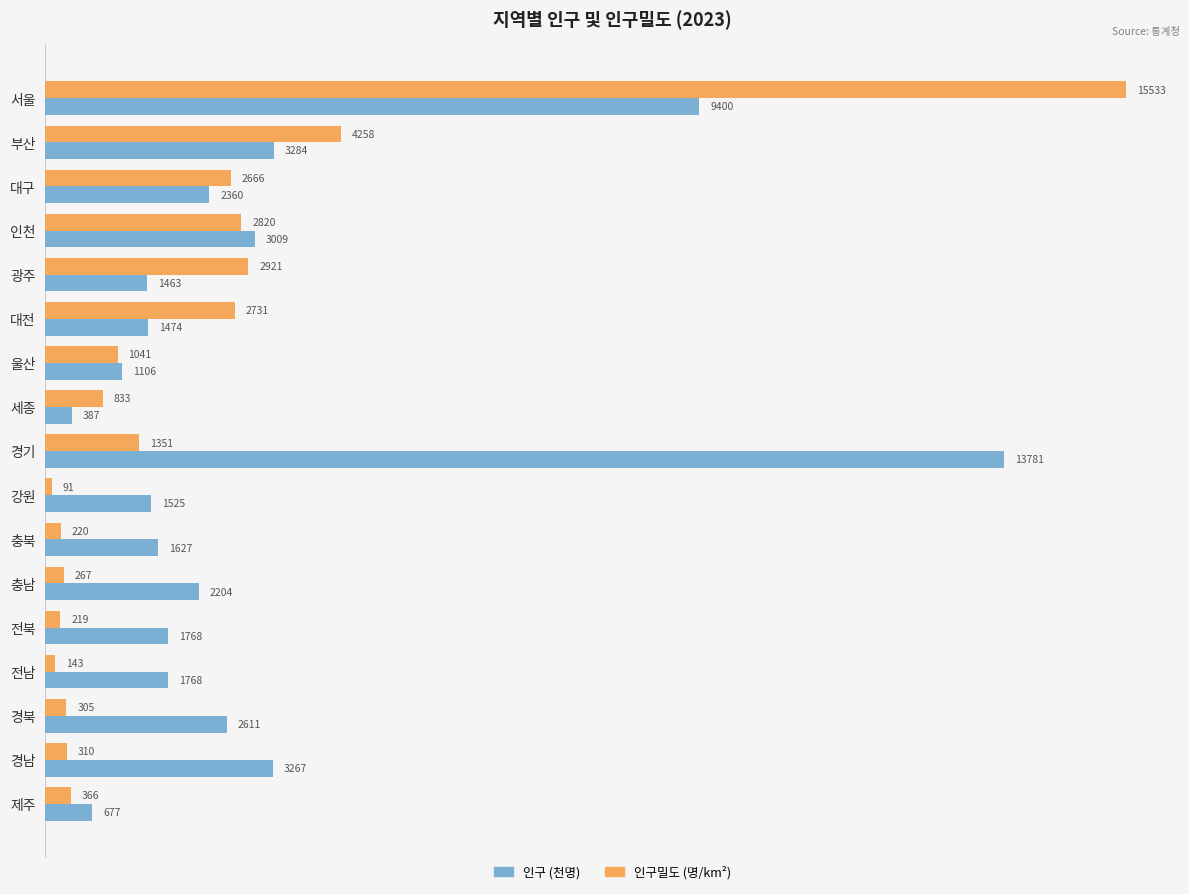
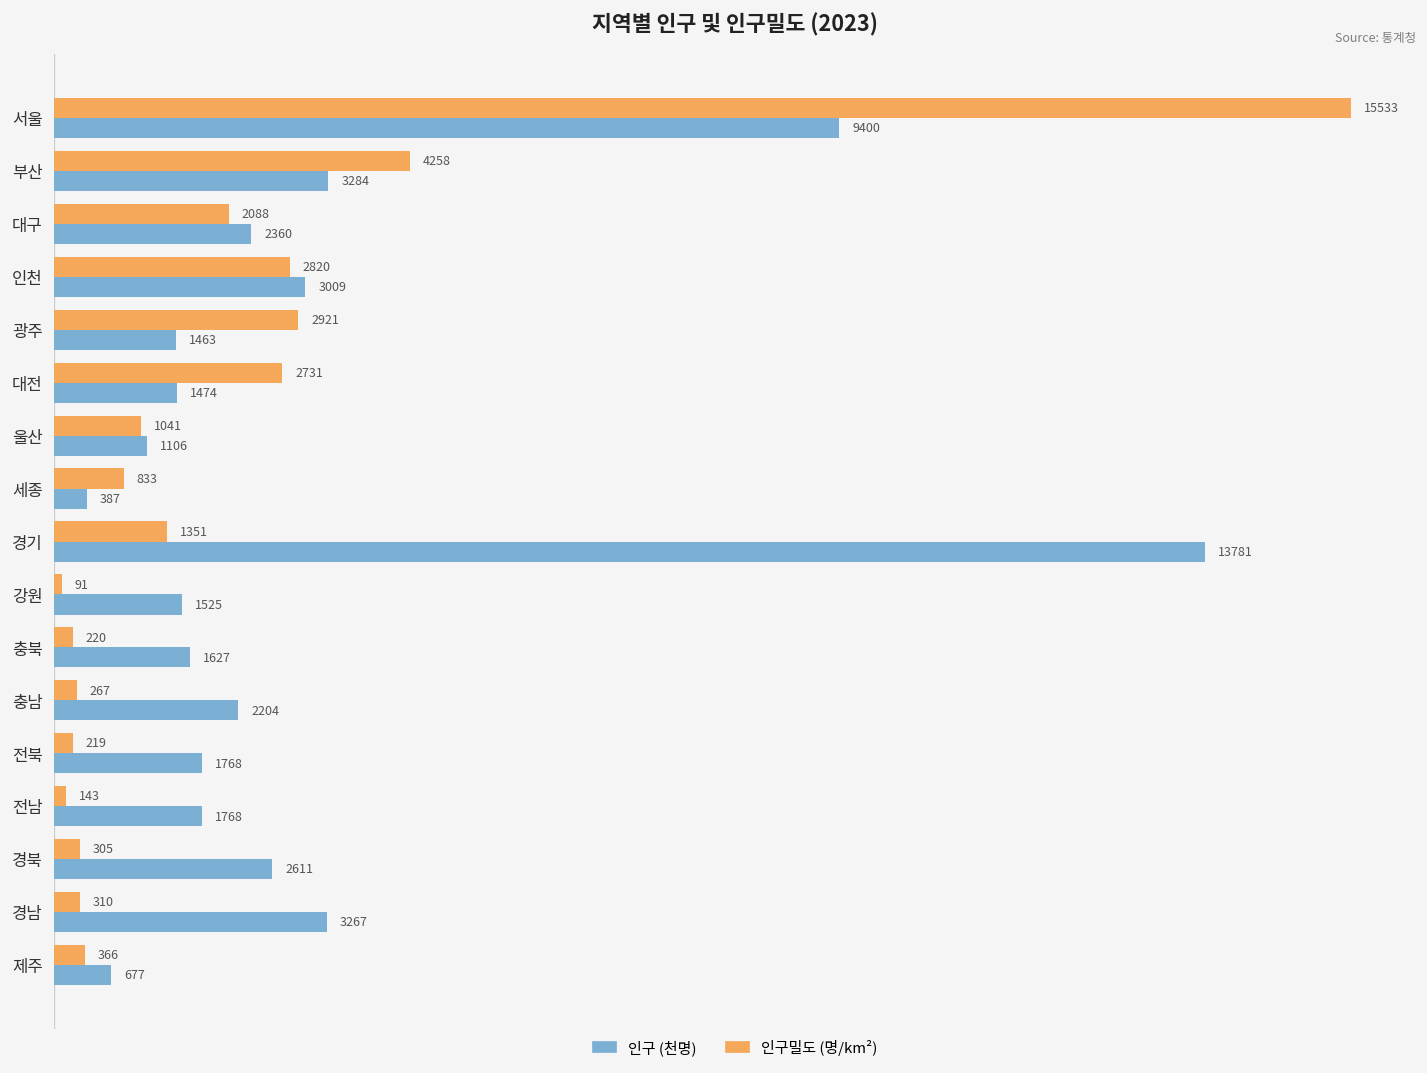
  {
    "인구 (천명)": {
      "서울": 9400,
      "부산": 3284,
      "대구": 2360,
      "인천": 3009,
      "광주": 1463,
      "대전": 1474,
      "울산": 1106,
      "세종": 387,
      "경기": 13781,
      "강원": 1525,
      "충북": 1627,
      "충남": 2204,
      "전북": 1768,
      "전남": 1768,
      "경북": 2611,
      "경남": 3267,
      "제주": 677
    },
    "인구밀도 (명/km²)": {
      "서울": 15533,
      "부산": 4258,
-     "대구": 2666,
+     "대구": 2088,
      "인천": 2820,
      "광주": 2921,
      "대전": 2731,
      "울산": 1041,
      "세종": 833,
      "경기": 1351,
      "강원": 91,
      "충북": 220,
      "충남": 267,
      "전북": 219,
      "전남": 143,
      "경북": 305,
      "경남": 310,
      "제주": 366
    }
  }
